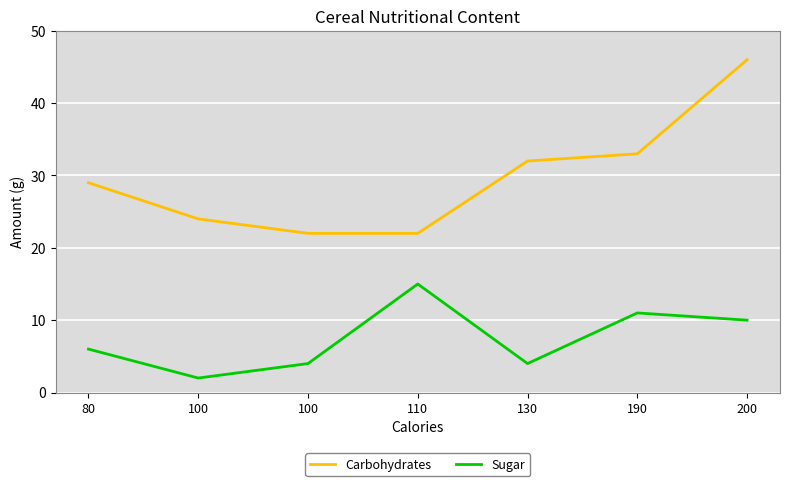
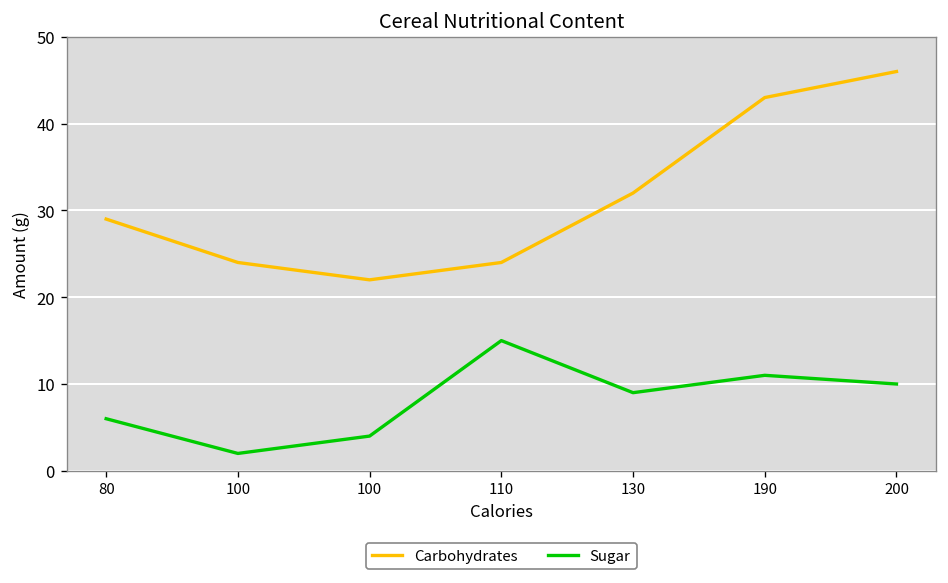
  {
    "Carbohydrates": {
      "80": 29,
-     "110": 22,
+     "110": 24,
      "130": 32,
-     "190": 33,
+     "190": 43,
      "200": 46
    },
    "Sugar": {
      "80": 6,
      "110": 15,
-     "130": 4,
+     "130": 9,
      "190": 11,
      "200": 10
    }
  }
